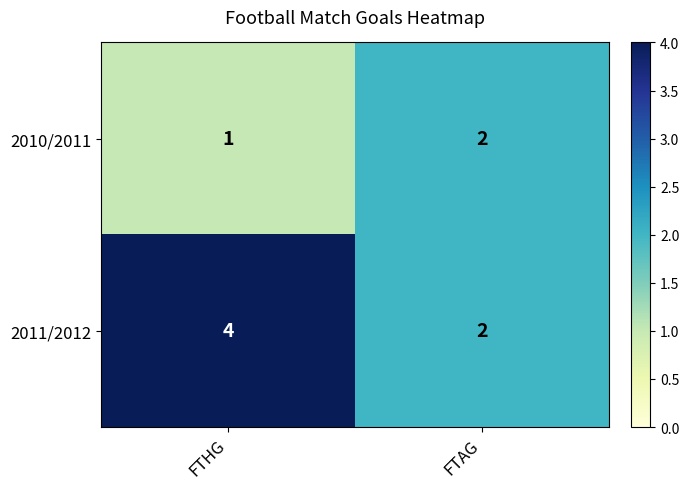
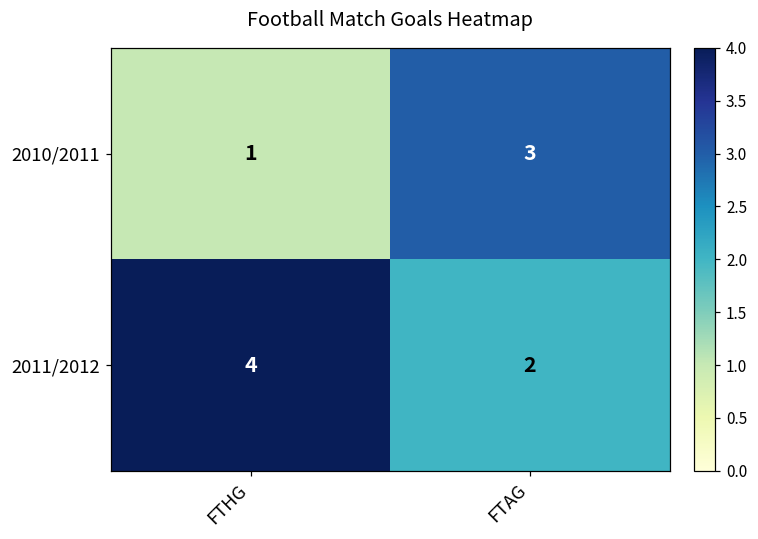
  {
    "2010/2011": {
      "FTHG": 1,
-     "FTAG": 2
+     "FTAG": 3
    },
    "2011/2012": {
      "FTHG": 4,
      "FTAG": 2
    }
  }
